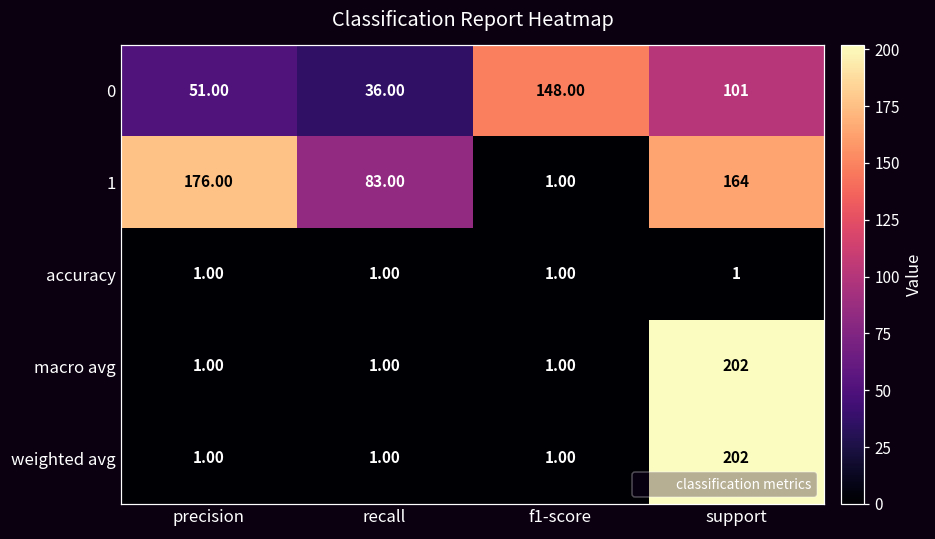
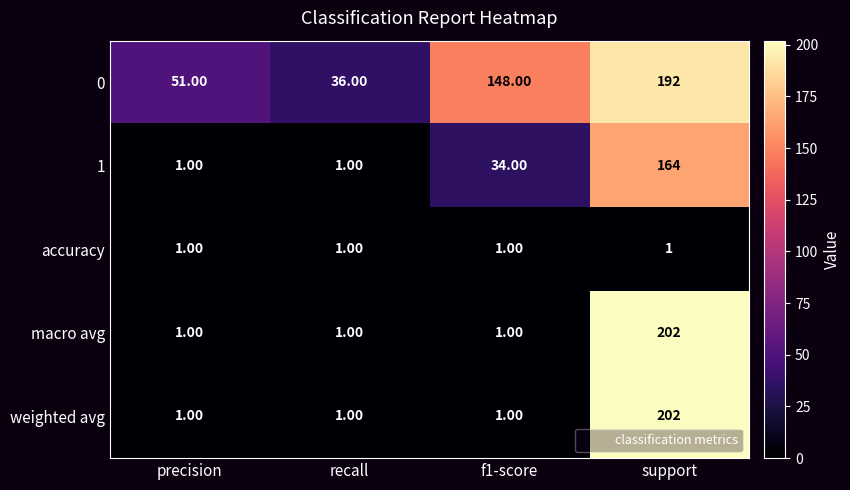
  {
    "0": {
      "precision": 51.00,
      "recall": 36.00,
      "f1-score": 148.00,
-     "support": 101
+     "support": 192
    },
    "1": {
-     "precision": 176.00,
-     "recall": 83.00,
-     "f1-score": 1.00,
+     "precision": 1.00,
+     "recall": 1.00,
+     "f1-score": 34.00,
      "support": 164
    },
    "accuracy": {
      "precision": 1.00,
      "recall": 1.00,
      "f1-score": 1.00,
      "support": 1
    },
    "macro avg": {
      "precision": 1.00,
      "recall": 1.00,
      "f1-score": 1.00,
      "support": 202
    },
    "weighted avg": {
      "precision": 1.00,
      "recall": 1.00,
      "f1-score": 1.00,
      "support": 202
    }
  }
